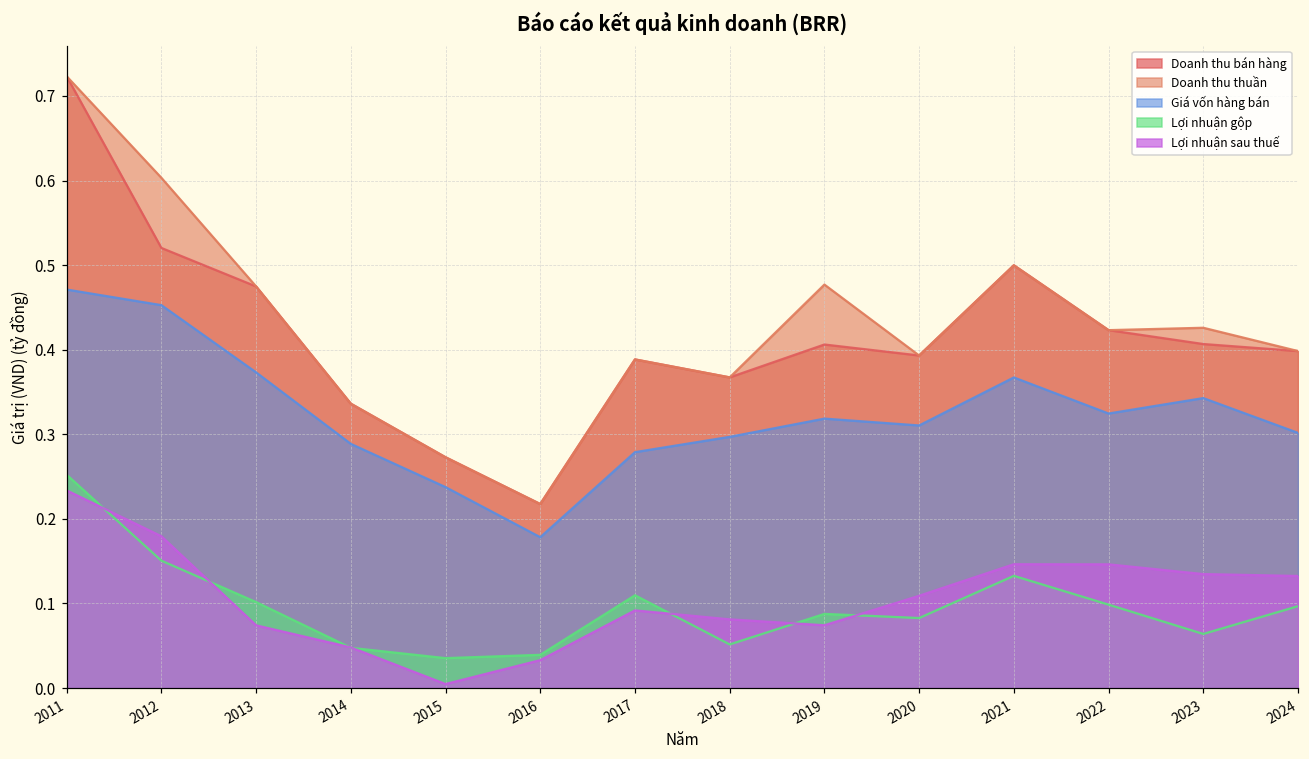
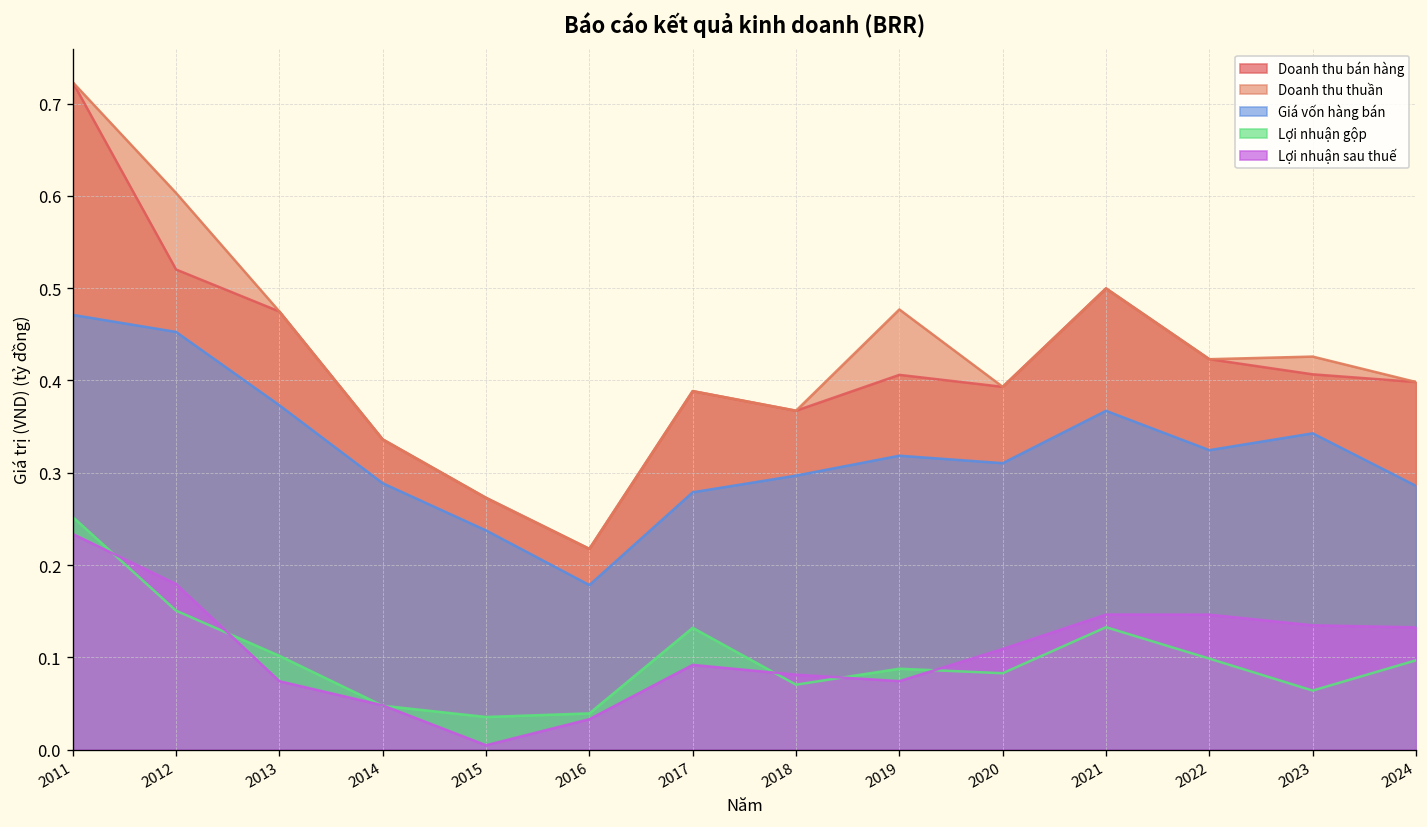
  {
    "Giá vốn hàng bán": {
      "2011": 0.47,
      "2012": 0.45,
      "2013": 0.37,
      "2014": 0.29,
      "2015": 0.24,
      "2016": 0.18,
      "2017": 0.28,
      "2018": 0.30,
      "2019": 0.32,
      "2020": 0.31,
      "2021": 0.37,
      "2022": 0.32,
      "2023": 0.34,
-     "2024": 0.30
+     "2024": 0.29
    },
    "Lợi nhuận gộp": {
      "2011": 0.25,
      "2012": 0.15,
      "2013": 0.10,
      "2015": 0.04,
      "2016": 0.04,
-     "2017": 0.11,
-     "2018": 0.05,
+     "2017": 0.13,
+     "2018": 0.07,
      "2019": 0.09,
      "2020": 0.08,
      "2021": 0.13,
      "2022": 0.10,
      "2023": 0.06,
      "2024": 0.10
    },
    "Lợi nhuận sau thuế": {
      "2011": 0.23,
      "2012": 0.18,
      "2013": 0.07,
      "2015": 0.00,
      "2016": 0.03,
      "2017": 0.09,
      "2018": 0.08,
      "2019": 0.07,
      "2020": 0.11,
      "2021": 0.15,
      "2022": 0.15,
      "2023": 0.13,
      "2024": 0.13
    }
  }
